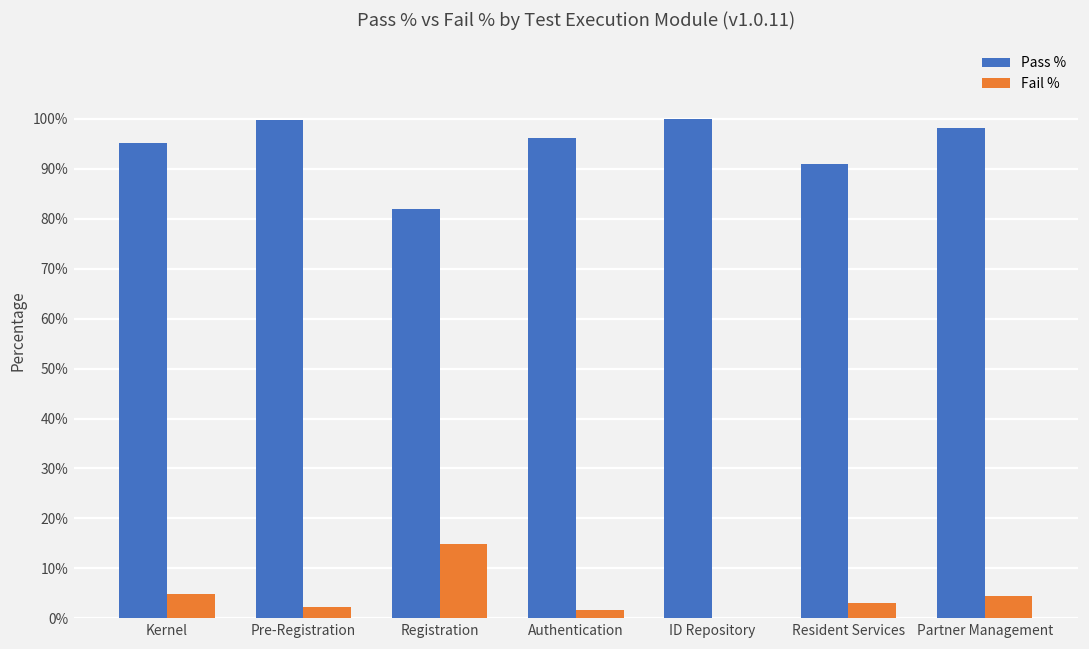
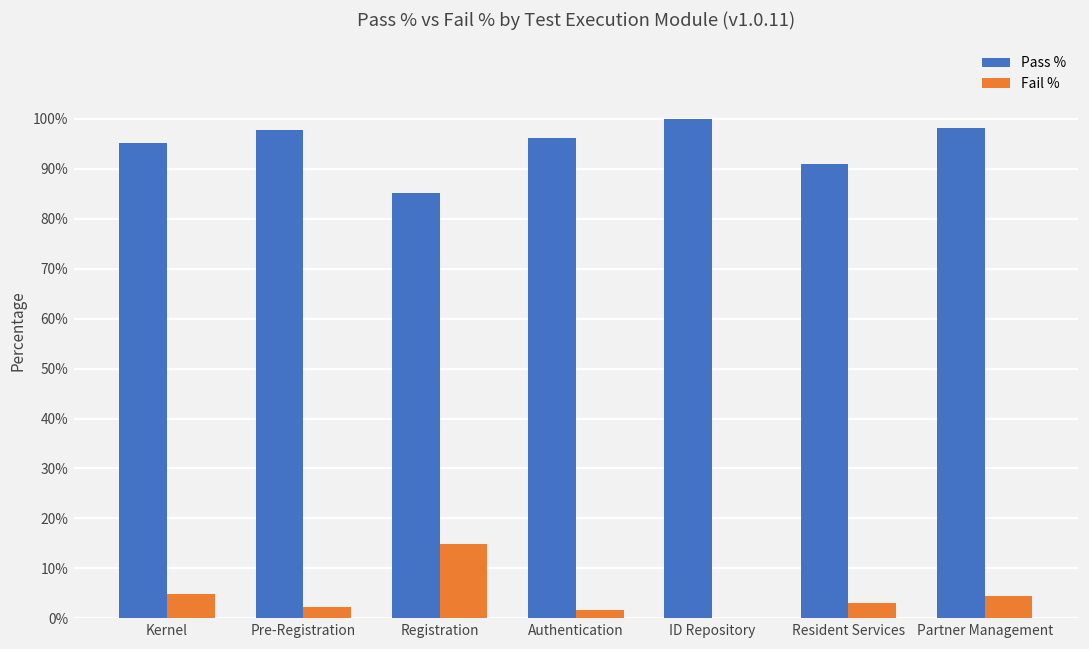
  {
    "Pass %": {
      "Kernel": "95%",
-     "Pre-Registration": "100%",
-     "Registration": "82%",
+     "Pre-Registration": "98%",
+     "Registration": "85%",
      "Authentication": "96%",
      "ID Repository": "100%",
      "Resident Services": "91%",
      "Partner Management": "98%"
    },
    "Fail %": {
      "Kernel": "5%",
      "Pre-Registration": "2%",
      "Registration": "15%",
      "Authentication": "2%",
      "ID Repository": "0%",
      "Resident Services": "3%",
      "Partner Management": "5%"
    }
  }
